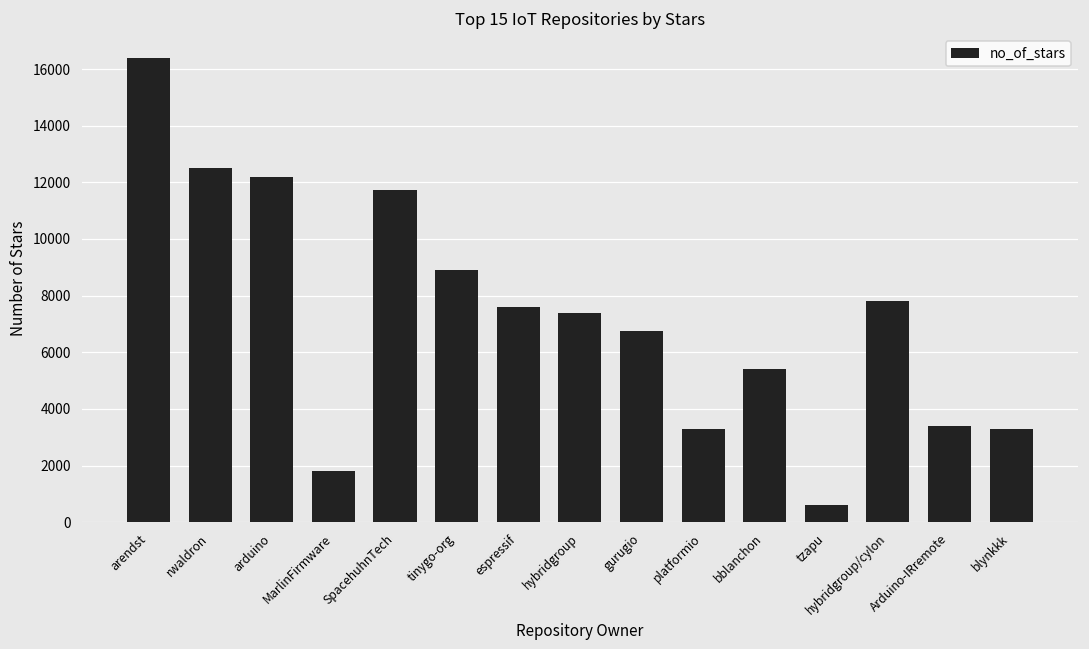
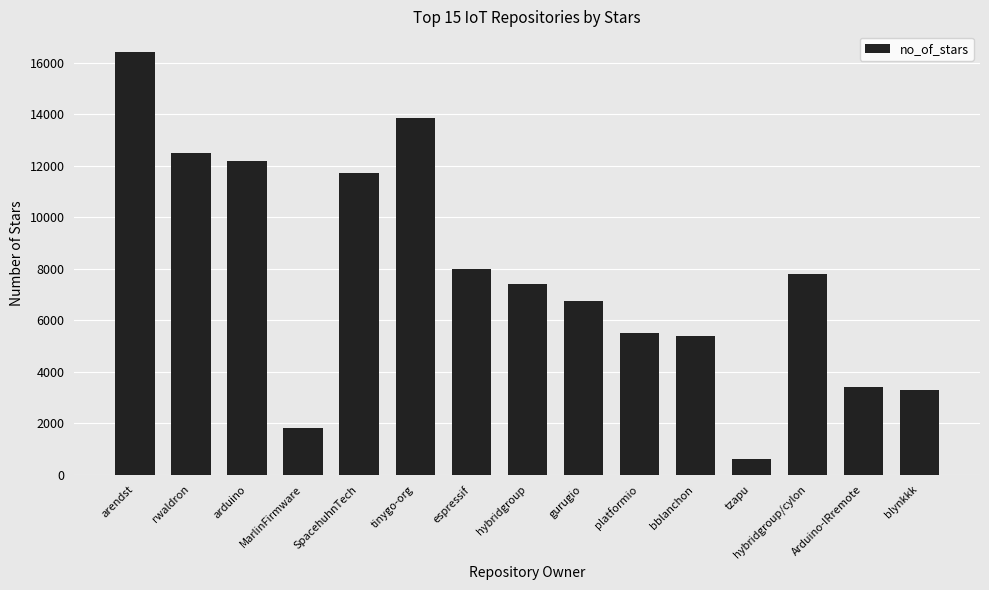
  {
    "arendst": 16400,
    "rwaldron": 12500,
    "arduino": 12200,
    "MarlinFirmware": 1800,
    "SpacehuhnTech": 11700,
-   "tinygo-org": 8900,
-   "espressif": 7600,
+   "tinygo-org": 13900,
+   "espressif": 8000,
    "hybridgroup": 7400,
    "gurugio": 6700,
-   "platformio": 3300,
+   "platformio": 5500,
    "bblanchon": 5400,
    "tzapu": 600,
    "hybridgroup/cylon": 7800,
    "Arduino-IRremote": 3400,
    "blynkkk": 3300
  }
